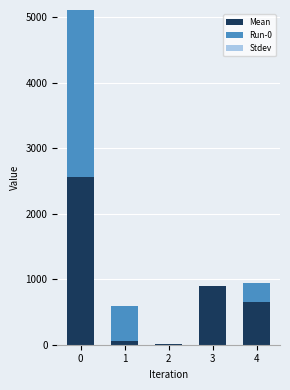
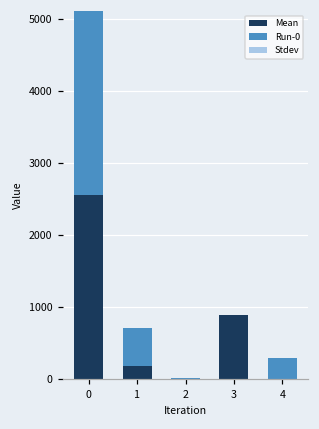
  {
    "Mean": {
      "0": 2600,
-     "1": 100,
+     "1": 200,
      "3": 900,
-     "4": 700
+     "4": 0
    },
    "Stdev": {
      "2": 0,
      "3": 0
    }
  }
